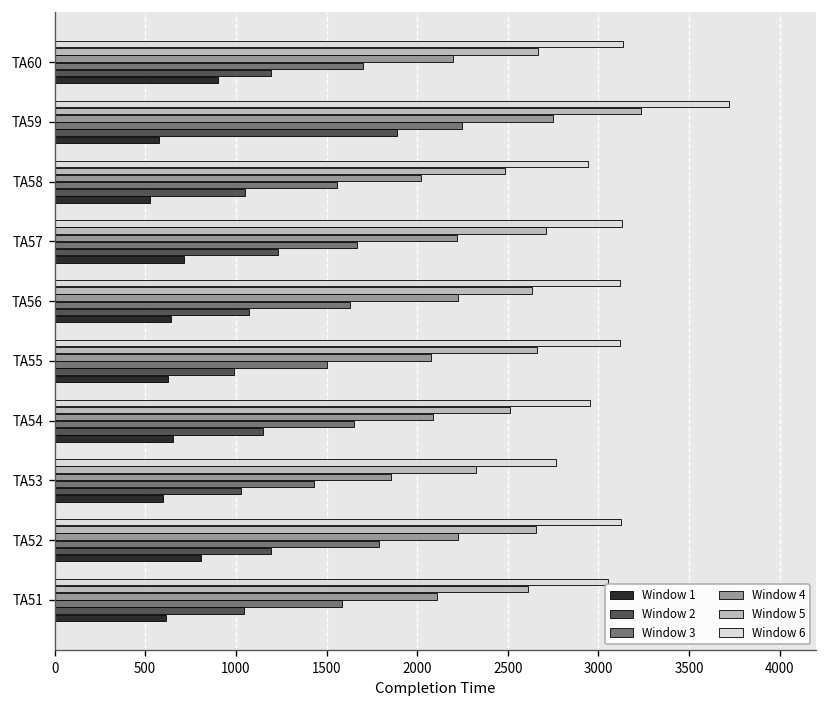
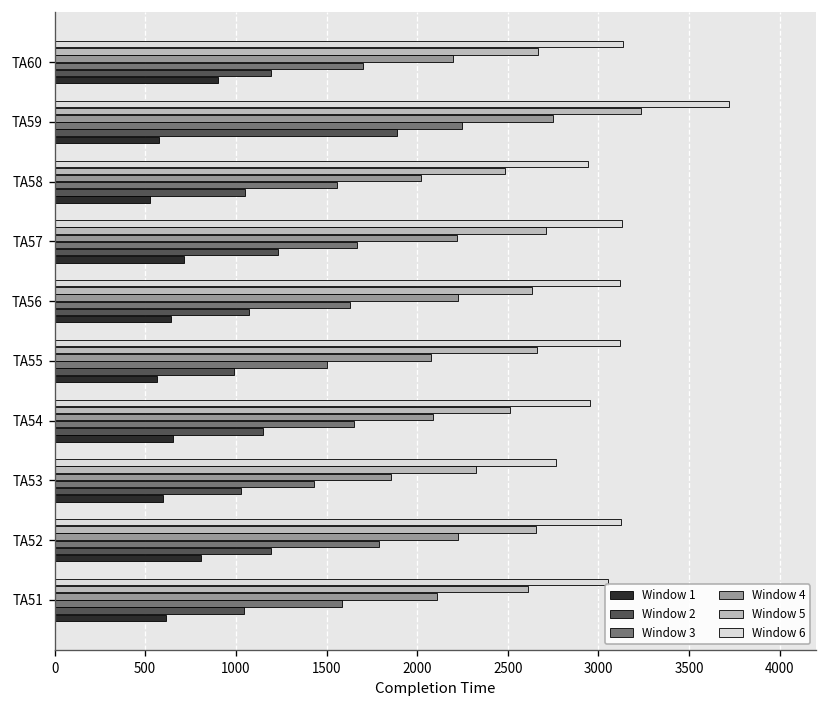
  {
    "Window 1": {
      "TA60": 900,
      "TA59": 580,
      "TA58": 530,
      "TA57": 710,
      "TA56": 640,
-     "TA55": 620,
+     "TA55": 560,
      "TA54": 660,
      "TA53": 600,
      "TA52": 810,
      "TA51": 620
    }
  }
